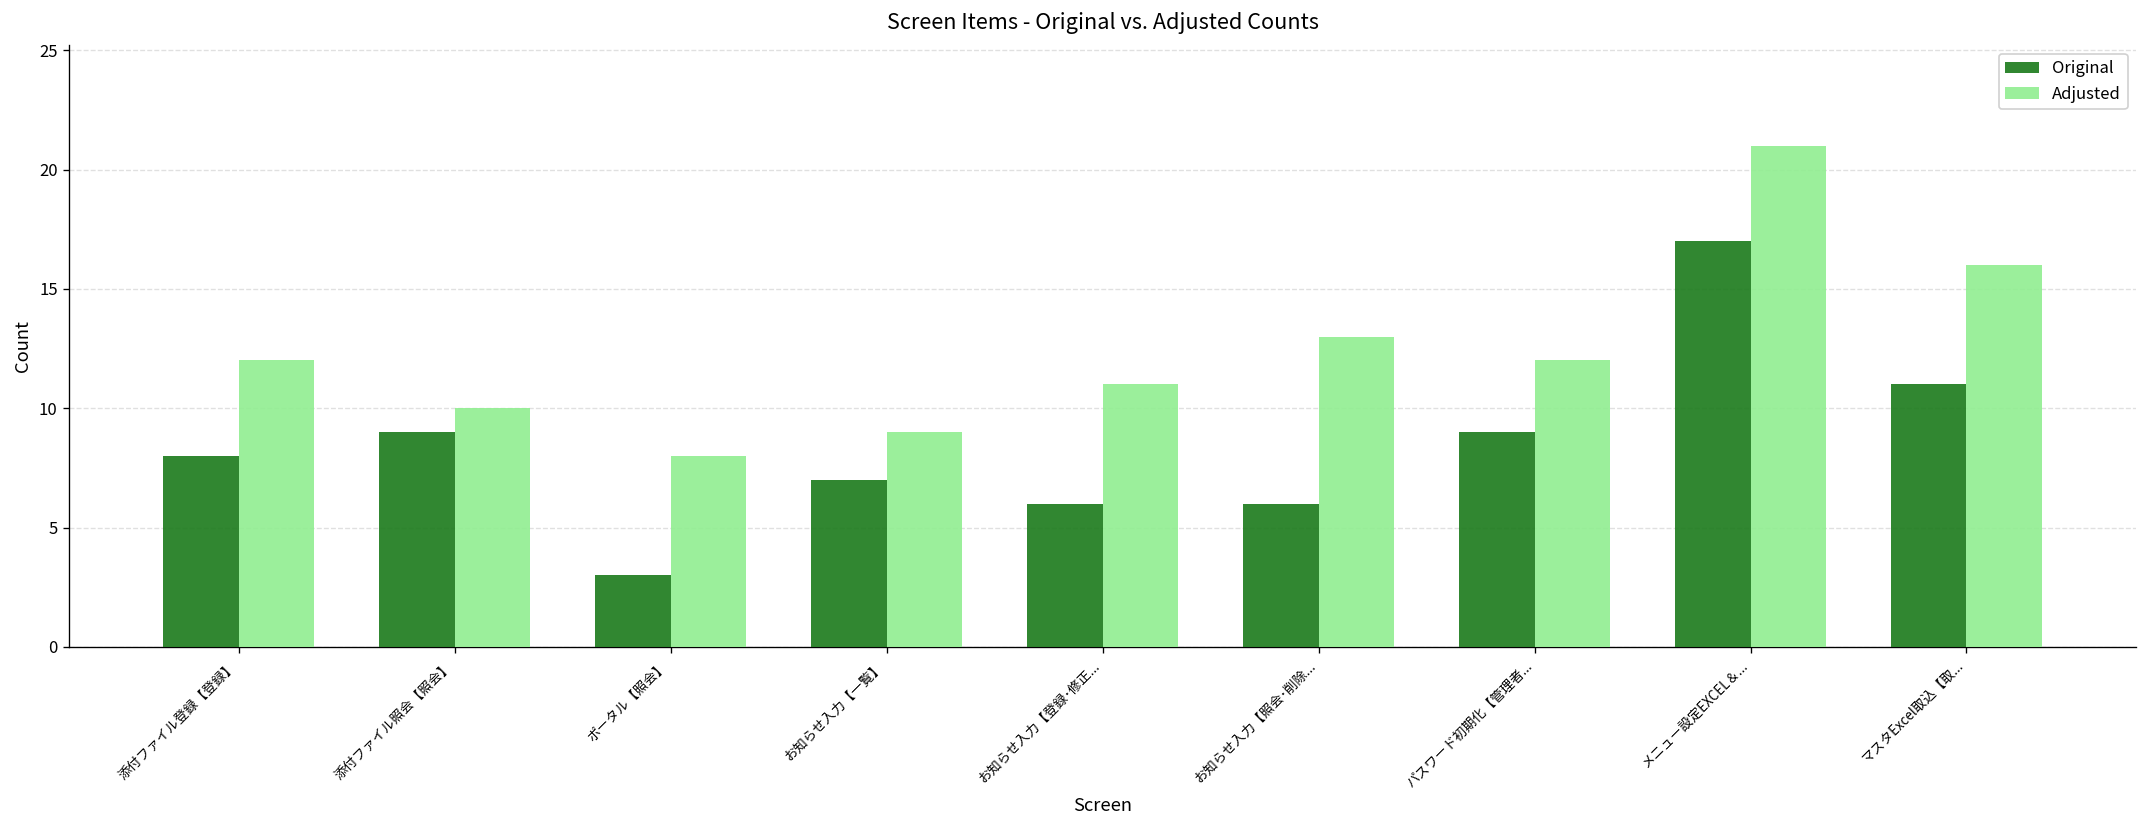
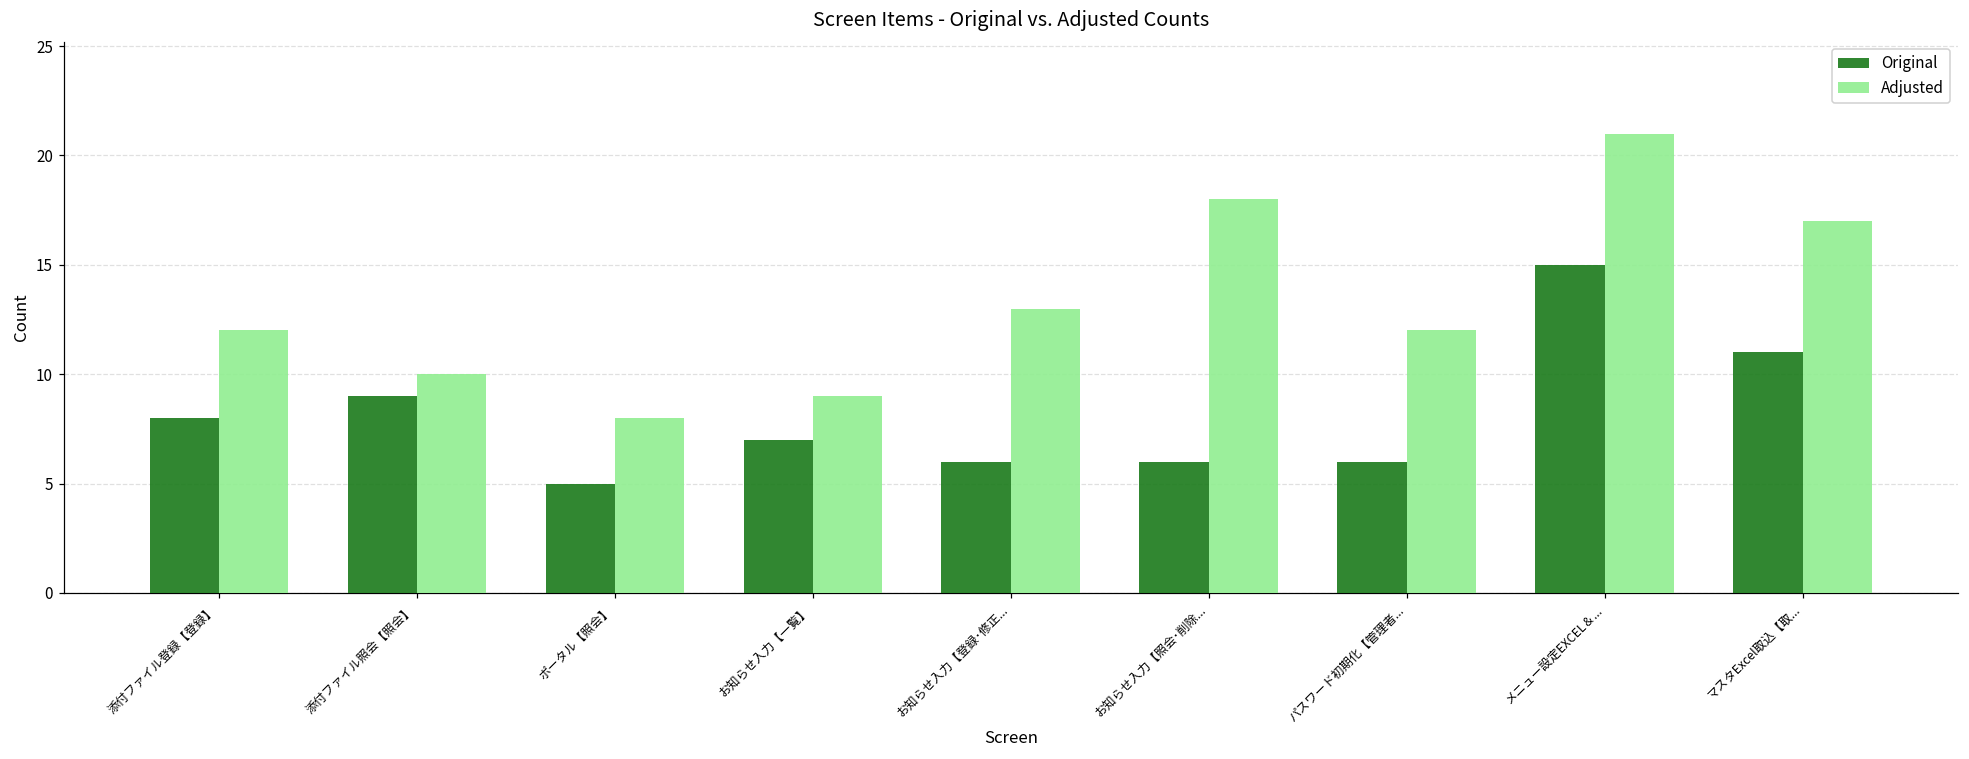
  {
    "Original": {
      "添付ファイル登録【登録】": 8,
      "添付ファイル照会【照会】": 9,
-     "ポータル【照会】": 3,
+     "ポータル【照会】": 5,
      "お知らせ入力【一覧】": 7,
      "お知らせ入力【登録･修正...": 6,
      "お知らせ入力【照会･削除...": 6,
-     "パスワード初期化【管理者...": 9,
-     "メニュー設定EXCEL＆...": 17,
+     "パスワード初期化【管理者...": 6,
+     "メニュー設定EXCEL＆...": 15,
      "マスタExcel取込【取...": 11
    },
    "Adjusted": {
      "添付ファイル登録【登録】": 12,
      "添付ファイル照会【照会】": 10,
      "ポータル【照会】": 8,
      "お知らせ入力【一覧】": 9,
-     "お知らせ入力【登録･修正...": 11,
-     "お知らせ入力【照会･削除...": 13,
+     "お知らせ入力【登録･修正...": 13,
+     "お知らせ入力【照会･削除...": 18,
      "パスワード初期化【管理者...": 12,
      "メニュー設定EXCEL＆...": 21,
-     "マスタExcel取込【取...": 16
+     "マスタExcel取込【取...": 17
    }
  }
